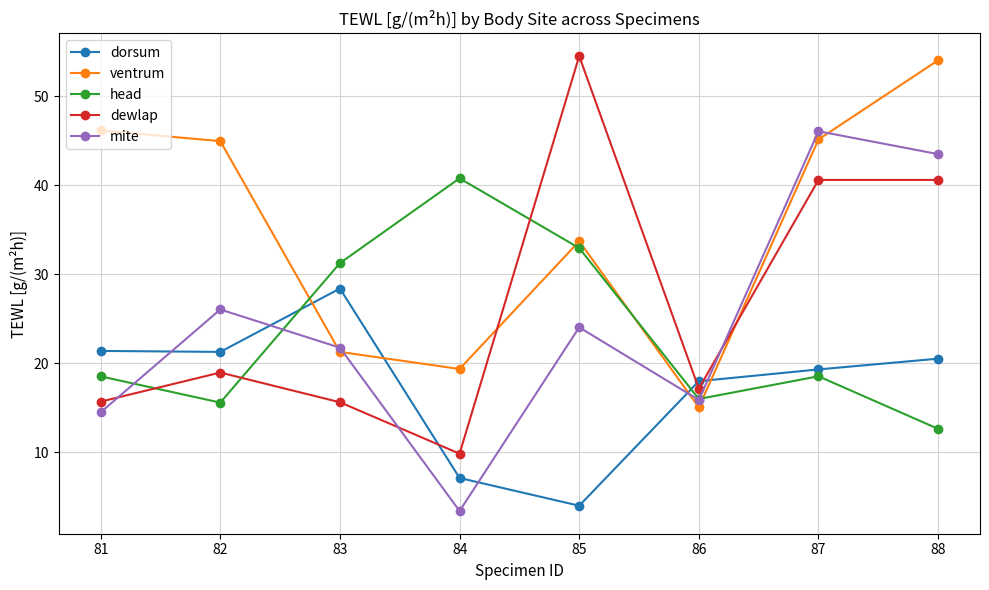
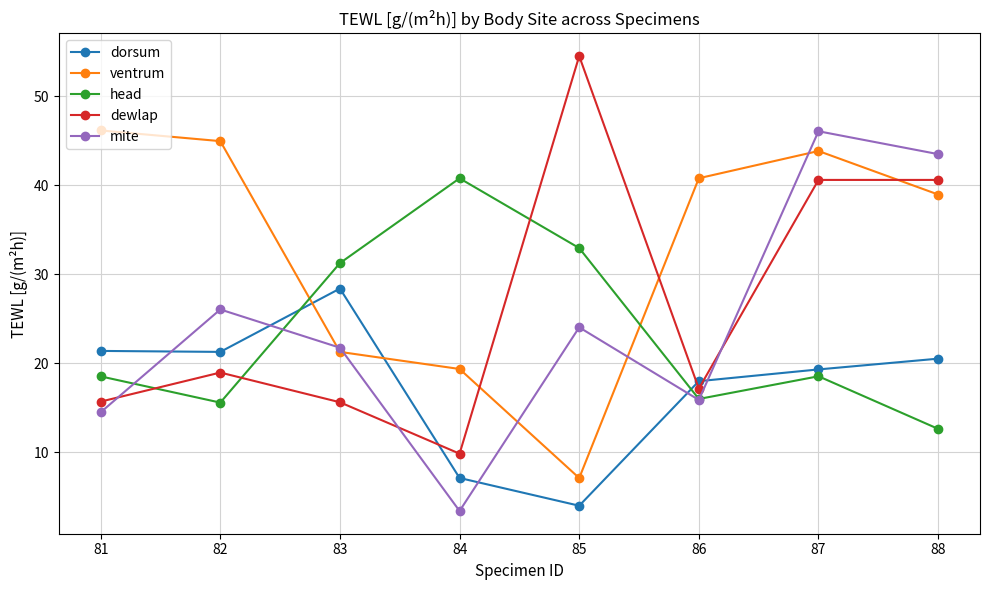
  {
    "dorsum": {
      "81": 21,
      "82": 21,
      "83": 28,
      "84": 7,
      "85": 4,
      "86": 18,
      "87": 19,
      "88": 21
    },
    "ventrum": {
      "82": 45,
      "83": 21,
      "84": 19,
-     "85": 34,
-     "86": 15,
-     "87": 45,
-     "88": 54
+     "85": 7,
+     "86": 41,
+     "87": 44,
+     "88": 39
    },
    "head": {
      "81": 19,
      "82": 16,
      "83": 31,
      "84": 41,
      "85": 33,
      "87": 19,
      "88": 13
    },
    "dewlap": {
      "81": 16,
      "82": 19,
      "83": 16,
      "84": 10,
      "85": 55,
      "86": 17,
      "87": 41,
      "88": 41
    },
    "mite": {
      "81": 15,
      "82": 26,
      "83": 22,
      "84": 3,
      "85": 24,
      "87": 46,
      "88": 44
    }
  }
